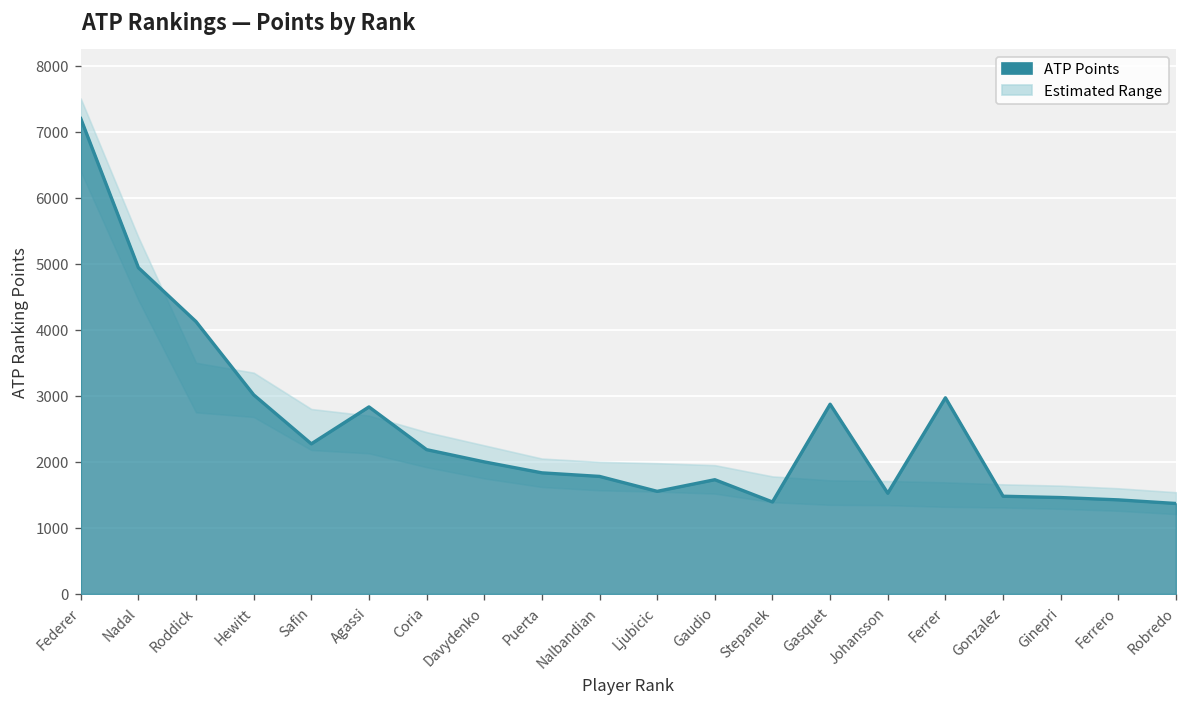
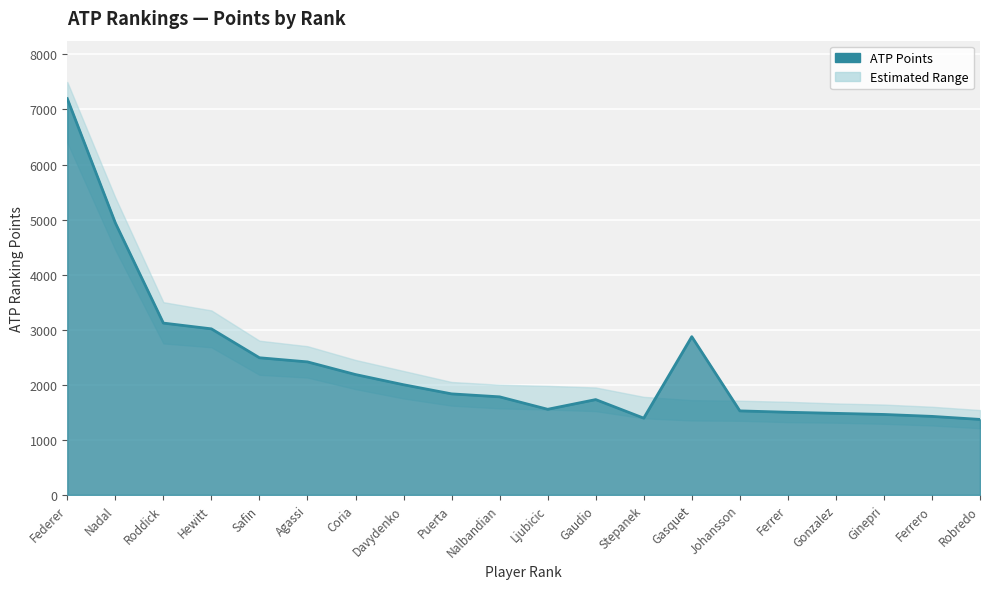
  {
    "ATP Points": {
      "Federer": 7200,
      "Nadal": 4900,
-     "Roddick": 4100,
+     "Roddick": 3100,
      "Hewitt": 3000,
-     "Safin": 2300,
-     "Agassi": 2800,
+     "Safin": 2500,
+     "Agassi": 2400,
      "Coria": 2200,
      "Davydenko": 2000,
      "Puerta": 1800,
      "Nalbandian": 1800,
      "Ljubicic": 1600,
      "Gaudio": 1700,
      "Stepanek": 1400,
      "Gasquet": 2900,
      "Johansson": 1500,
-     "Ferrer": 3000,
+     "Ferrer": 1500,
      "Gonzalez": 1500,
      "Ginepri": 1500,
      "Ferrero": 1400,
      "Robredo": 1400
    }
  }
